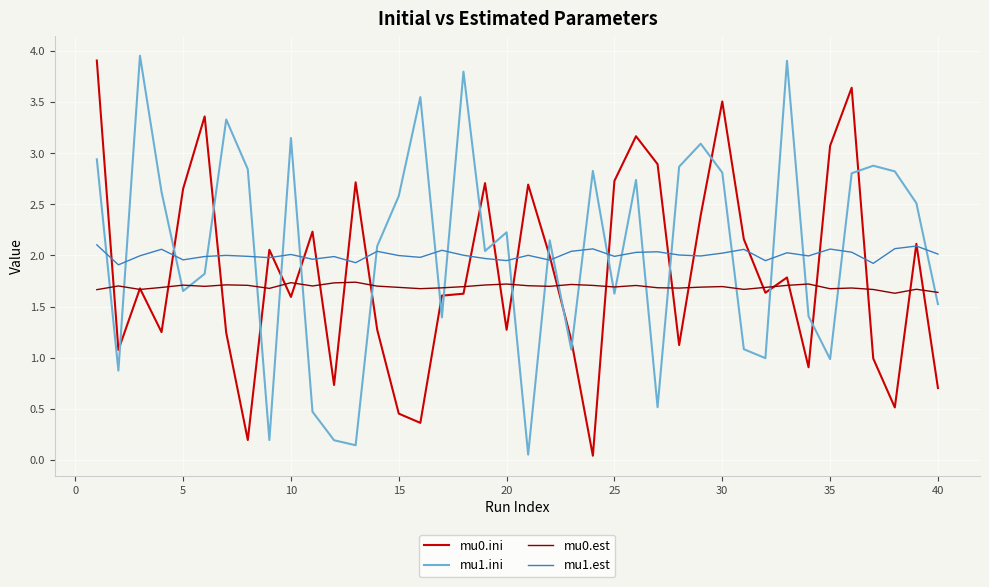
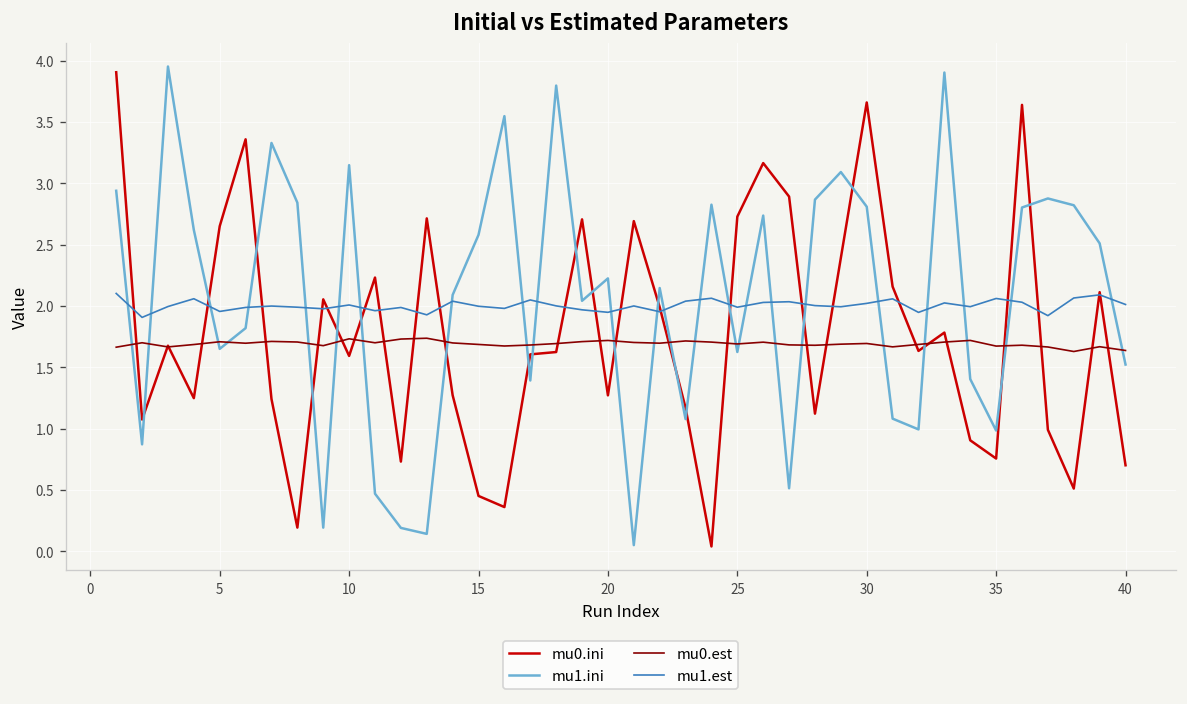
  {
    "mu0.ini": {
      "5": 2.65,
      "10": 1.59,
      "15": 0.45,
      "20": 1.27,
      "25": 2.73,
-     "30": 3.51,
-     "35": 3.07,
+     "30": 3.66,
+     "35": 0.76,
      "40": 0.70
    },
    "mu1.ini": {
      "5": 1.65,
      "10": 3.15,
      "15": 2.58,
      "20": 2.23,
      "25": 1.63,
      "30": 2.81,
      "35": 0.99,
      "40": 1.52
    },
    "mu0.est": {
      "5": 1.71,
      "10": 1.73,
      "15": 1.69,
      "20": 1.72,
      "25": 1.69,
      "30": 1.70,
      "35": 1.67,
      "40": 1.64
    },
    "mu1.est": {
      "5": 1.96,
      "10": 2.01,
      "15": 2.00,
      "20": 1.95,
      "25": 1.99,
      "30": 2.02,
      "35": 2.06,
      "40": 2.01
    }
  }
